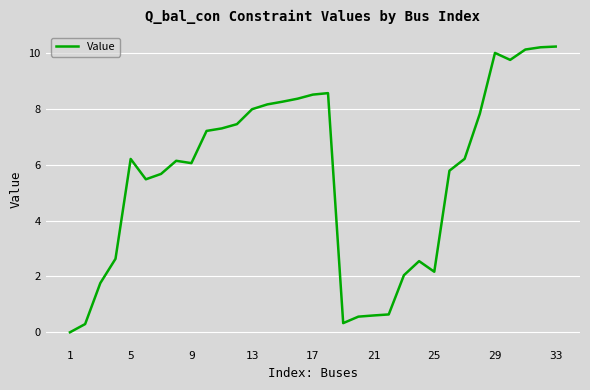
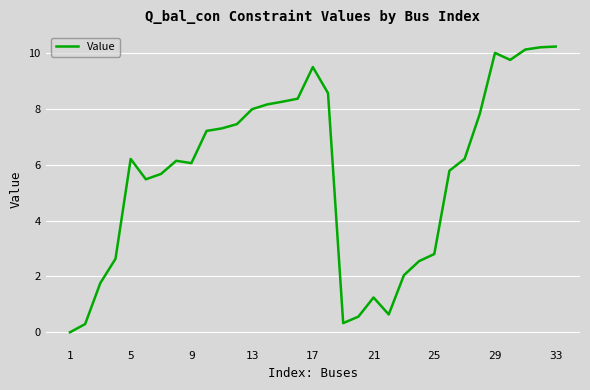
  {
    "1": 0.0,
    "5": 6.2,
    "9": 6.1,
    "13": 8.0,
-   "17": 8.5,
-   "21": 0.6,
-   "25": 2.2,
+   "17": 9.5,
+   "21": 1.2,
+   "25": 2.8,
    "29": 10.0,
    "33": 10.2
  }
